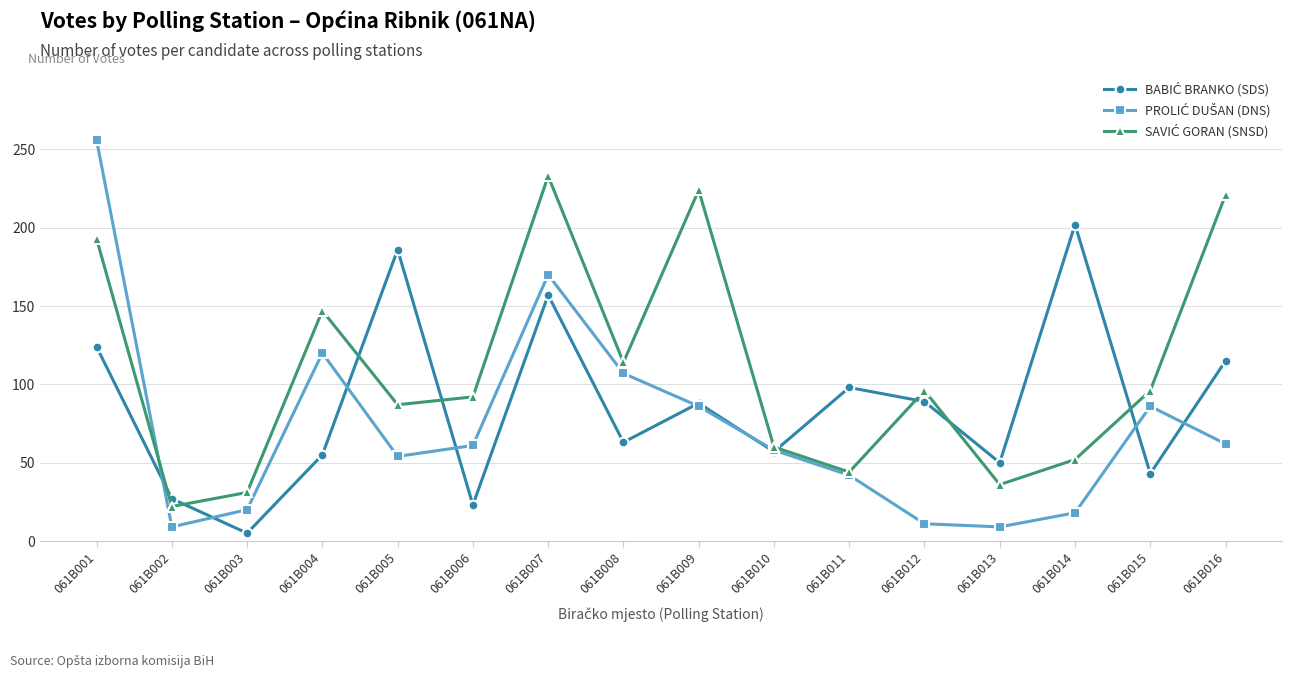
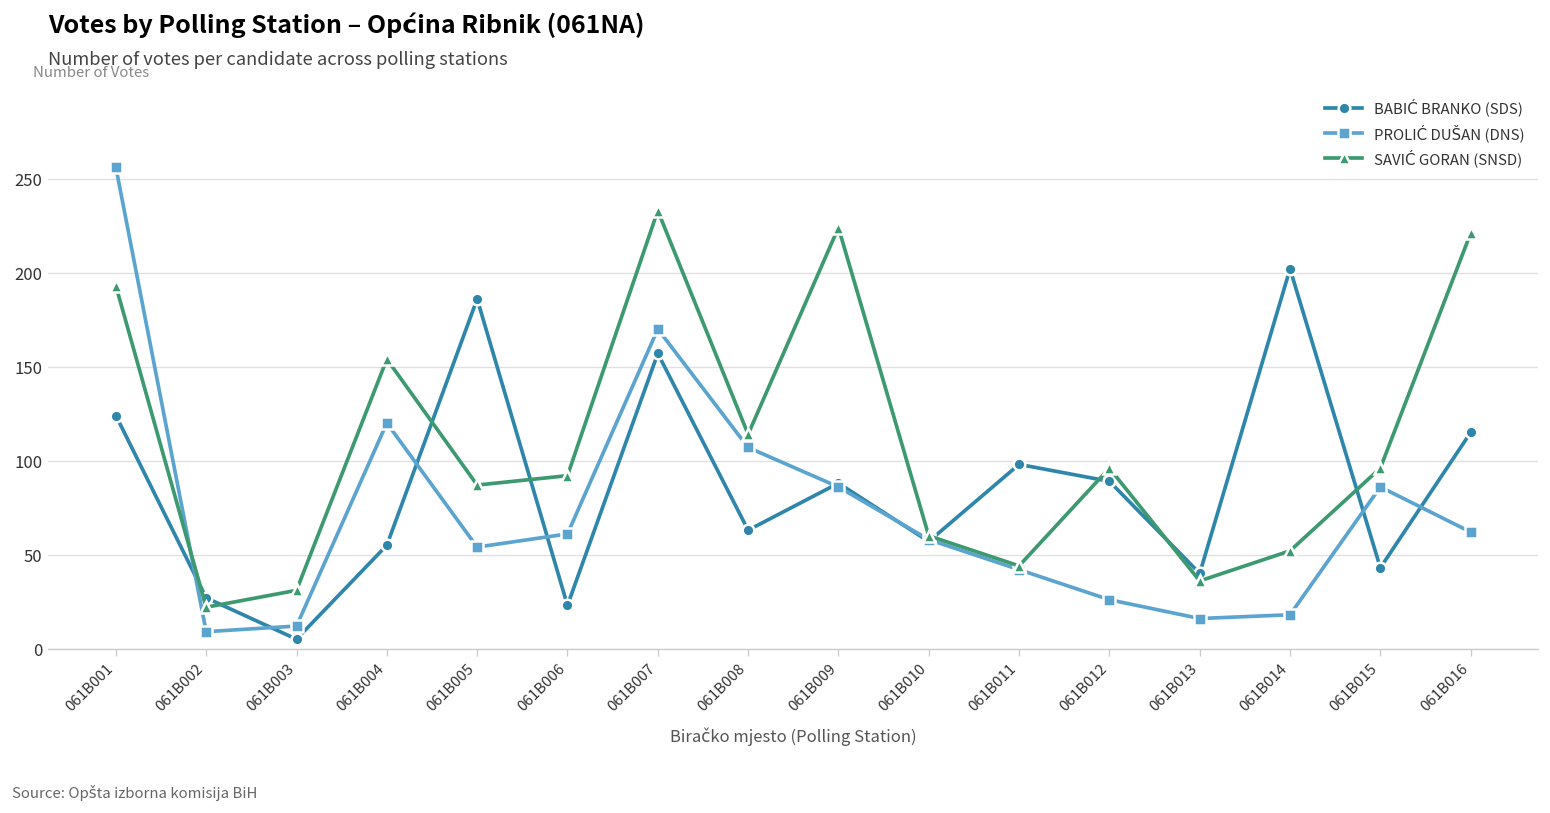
  {
    "BABIĆ BRANKO (SDS)": {
      "061B001": 124,
      "061B002": 27,
      "061B003": 5,
      "061B004": 55,
      "061B005": 186,
      "061B006": 23,
      "061B007": 157,
      "061B008": 63,
      "061B009": 88,
      "061B011": 98,
      "061B012": 89,
-     "061B013": 50,
+     "061B013": 40,
      "061B014": 202,
      "061B015": 43,
      "061B016": 115
    },
    "PROLIĆ DUŠAN (DNS)": {
      "061B001": 256,
      "061B002": 9,
-     "061B003": 20,
+     "061B003": 12,
      "061B004": 120,
      "061B005": 54,
      "061B006": 61,
      "061B007": 170,
      "061B008": 107,
      "061B009": 86,
      "061B011": 42,
-     "061B012": 11,
-     "061B013": 9,
+     "061B012": 26,
+     "061B013": 16,
      "061B014": 18,
      "061B015": 86,
      "061B016": 62
    },
    "SAVIĆ GORAN (SNSD)": {
      "061B001": 193,
      "061B002": 22,
      "061B003": 31,
-     "061B004": 147,
+     "061B004": 154,
      "061B005": 87,
      "061B006": 92,
      "061B007": 233,
      "061B008": 114,
      "061B009": 224,
      "061B010": 60,
      "061B011": 44,
      "061B012": 96,
      "061B013": 36,
      "061B014": 52,
      "061B015": 96,
      "061B016": 221
    }
  }
